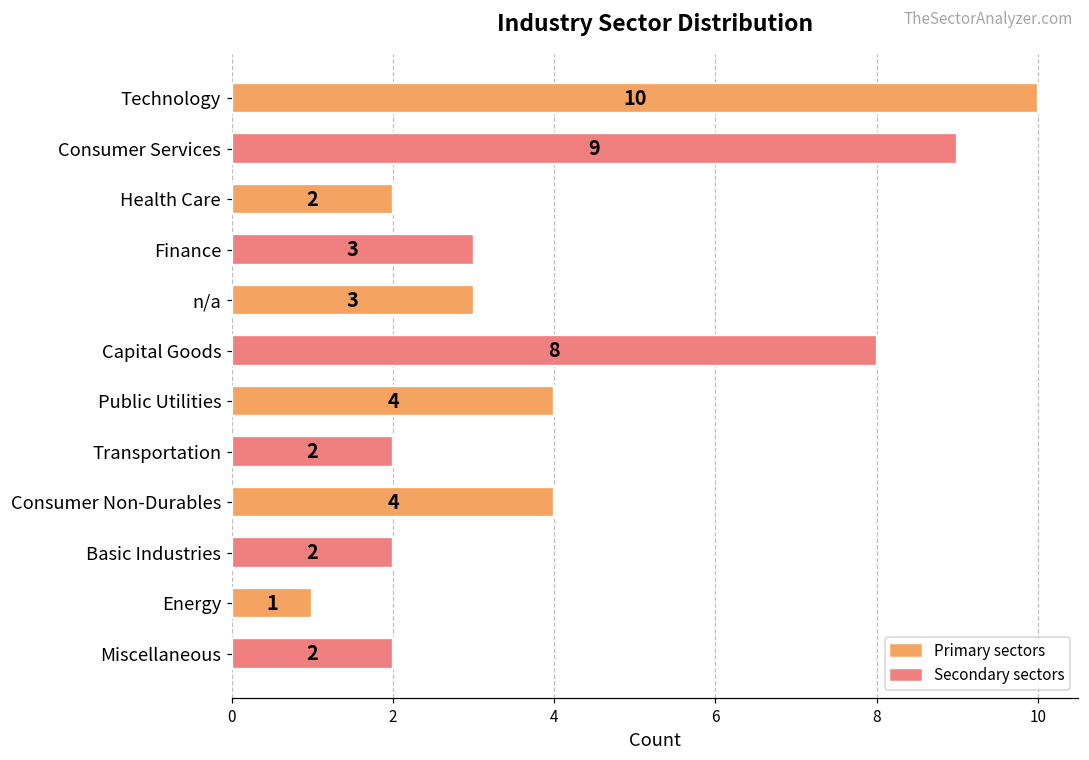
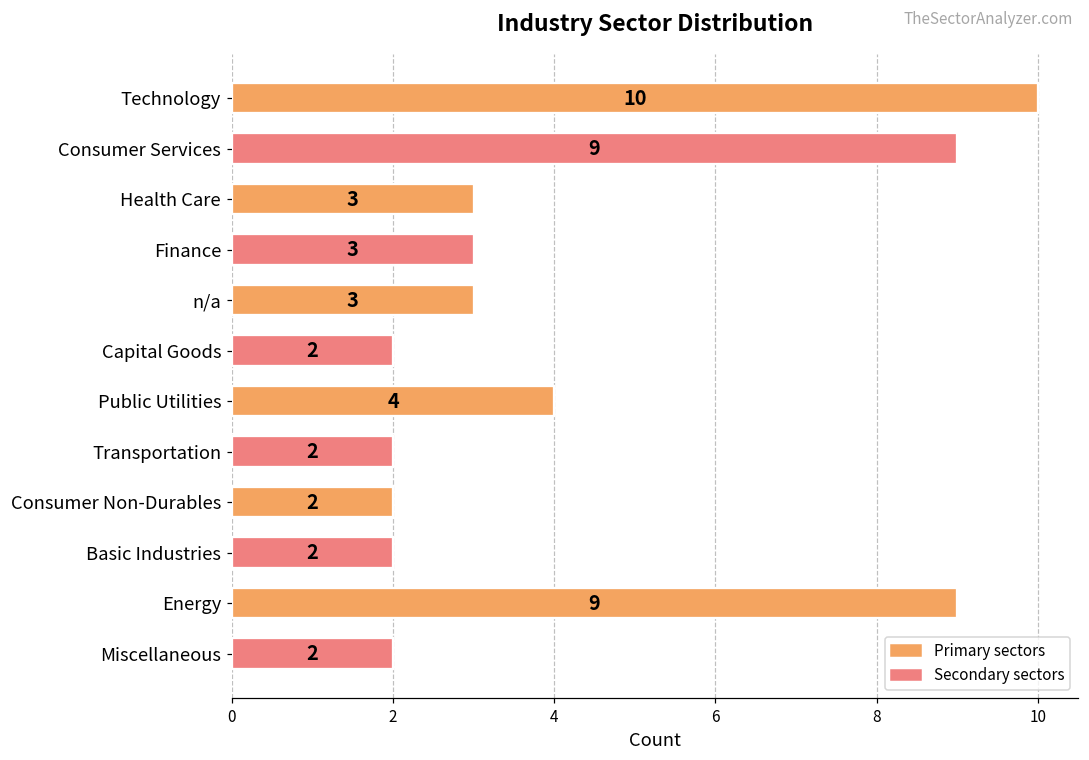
  {
    "Technology": 10,
    "Consumer Services": 9,
-   "Health Care": 2,
+   "Health Care": 3,
    "Finance": 3,
    "n/a": 3,
-   "Capital Goods": 8,
+   "Capital Goods": 2,
    "Public Utilities": 4,
    "Transportation": 2,
-   "Consumer Non-Durables": 4,
+   "Consumer Non-Durables": 2,
    "Basic Industries": 2,
-   "Energy": 1,
+   "Energy": 9,
    "Miscellaneous": 2
  }
